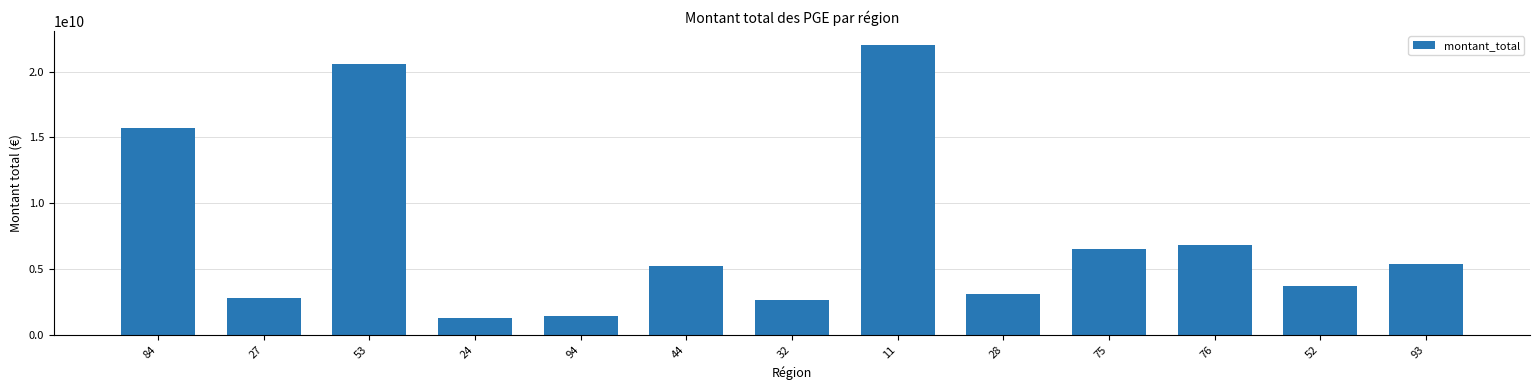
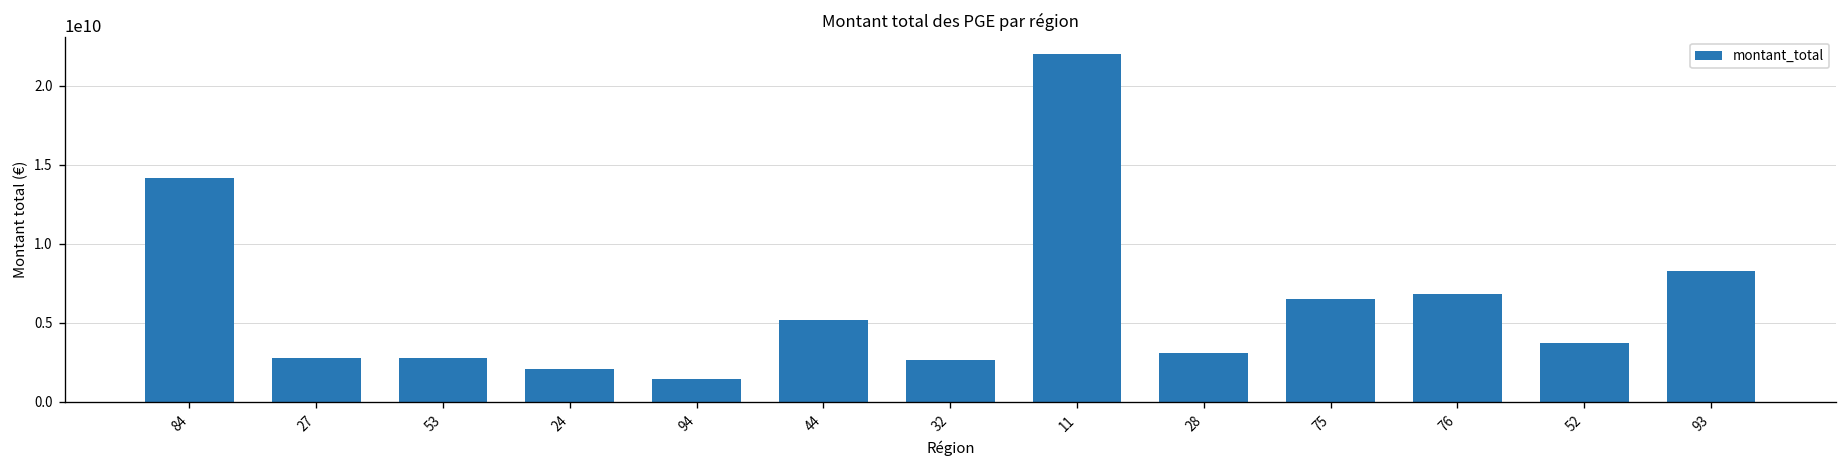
  {
-   "84": 15700000000,
+   "84": 14200000000,
    "27": 2800000000,
-   "53": 20600000000,
-   "24": 1300000000,
+   "53": 2800000000,
+   "24": 2100000000,
    "94": 1400000000,
    "44": 5200000000,
    "32": 2600000000,
    "11": 22000000000,
    "28": 3100000000,
    "75": 6500000000,
    "76": 6800000000,
    "52": 3700000000,
-   "93": 5400000000
+   "93": 8300000000
  }
